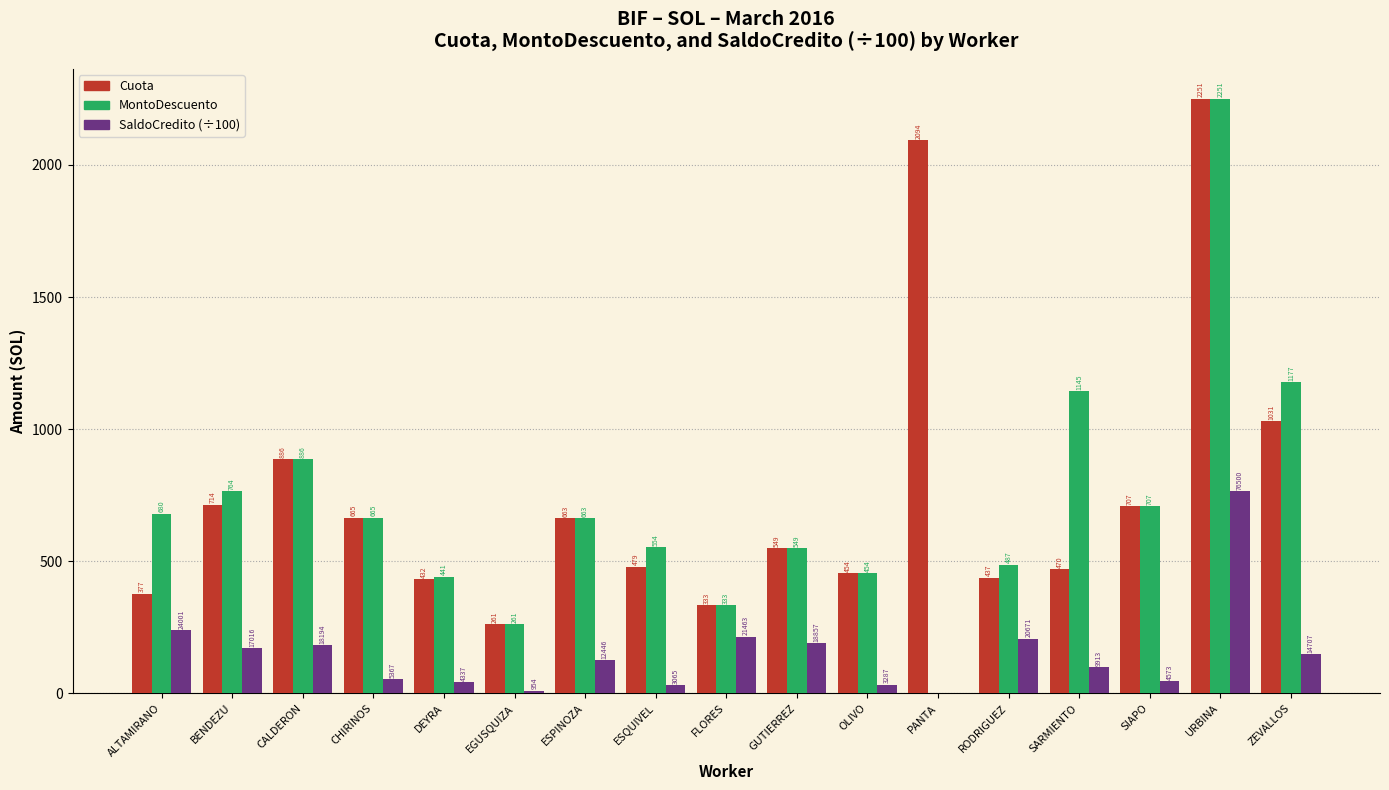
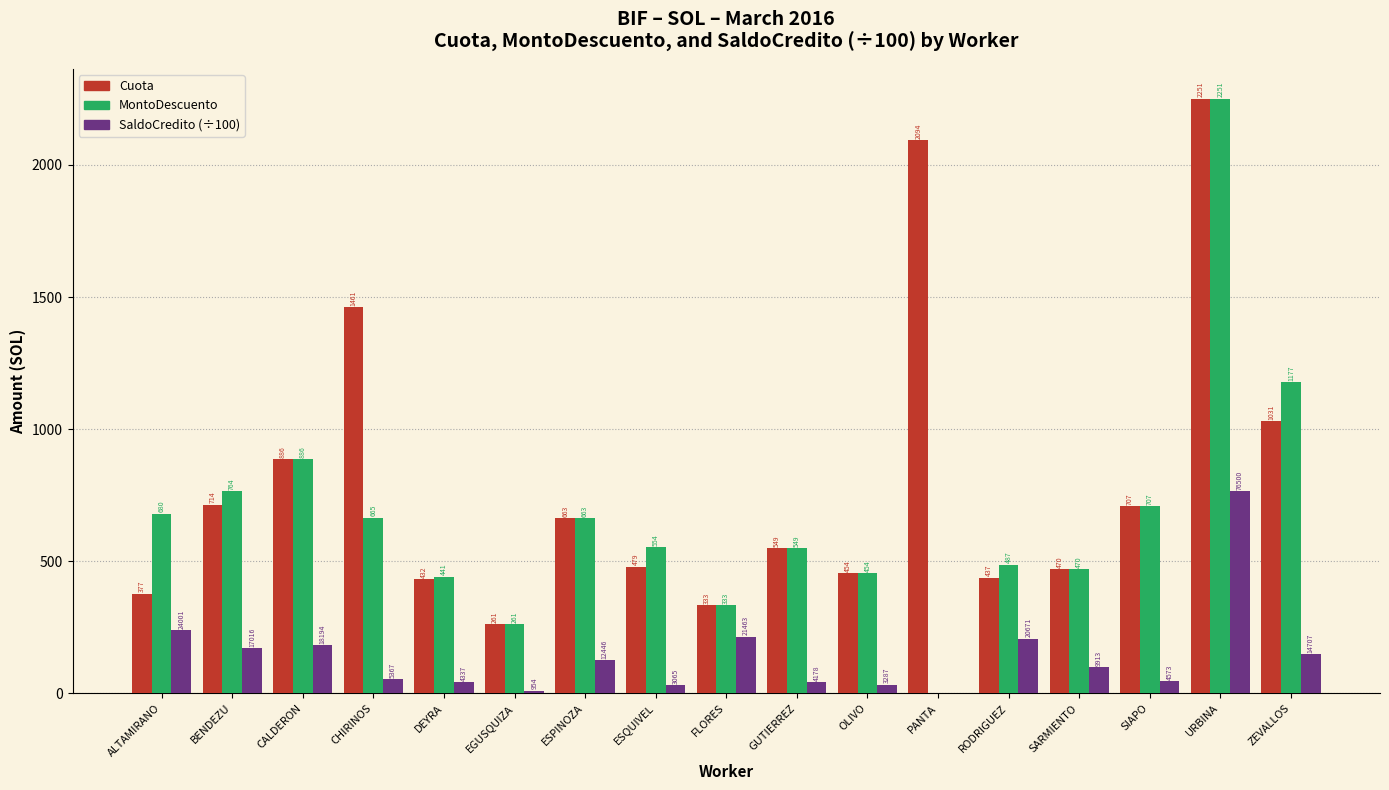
  {
    "Cuota": {
      "ALTAMIRANO": 377,
      "BENDEZU": 714,
      "CALDERON": 886,
-     "CHIRINOS": 665,
+     "CHIRINOS": 1461,
      "DEYRA": 432,
      "EGUSQUIZA": 261,
      "ESPINOZA": 663,
      "ESQUIVEL": 479,
      "FLORES": 333,
      "GUTIERREZ": 549,
      "OLIVO": 454,
      "PANTA": 2094,
      "RODRIGUEZ": 437,
      "SARMIENTO": 470,
      "SIAPO": 707,
      "URBINA": 2251,
      "ZEVALLOS": 1031
    },
    "MontoDescuento": {
      "ALTAMIRANO": 680,
      "BENDEZU": 764,
      "CALDERON": 886,
      "CHIRINOS": 665,
      "DEYRA": 441,
      "EGUSQUIZA": 261,
      "ESPINOZA": 663,
      "ESQUIVEL": 554,
      "FLORES": 333,
      "GUTIERREZ": 549,
      "OLIVO": 454,
      "RODRIGUEZ": 487,
-     "SARMIENTO": 1145,
+     "SARMIENTO": 470,
      "SIAPO": 707,
      "URBINA": 2251,
      "ZEVALLOS": 1177
    },
    "SaldoCredito (÷100)": {
-     "GUTIERREZ": 18857
+     "GUTIERREZ": 4178
    }
  }
